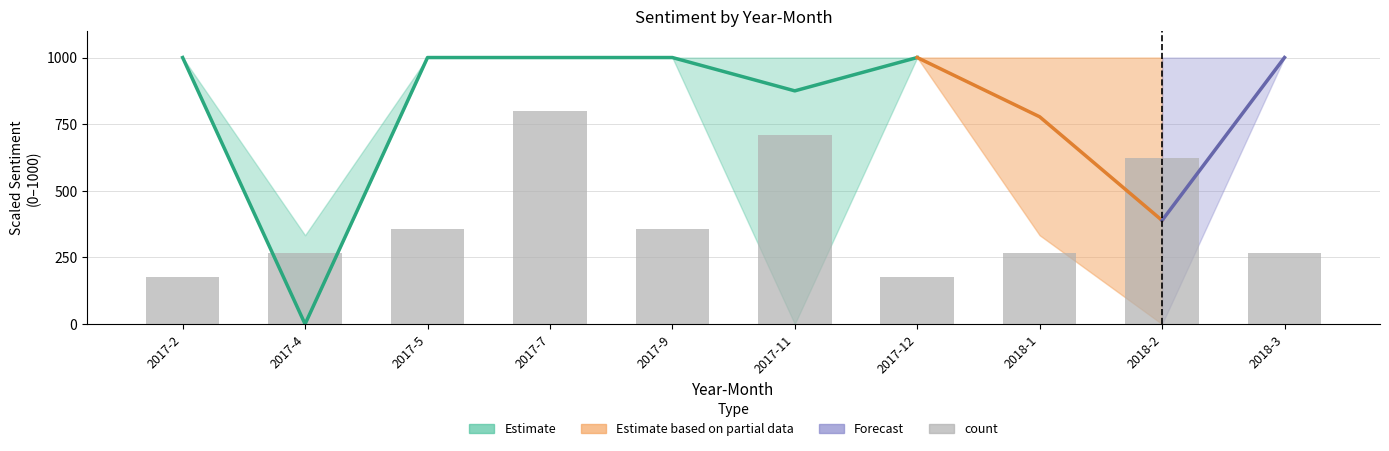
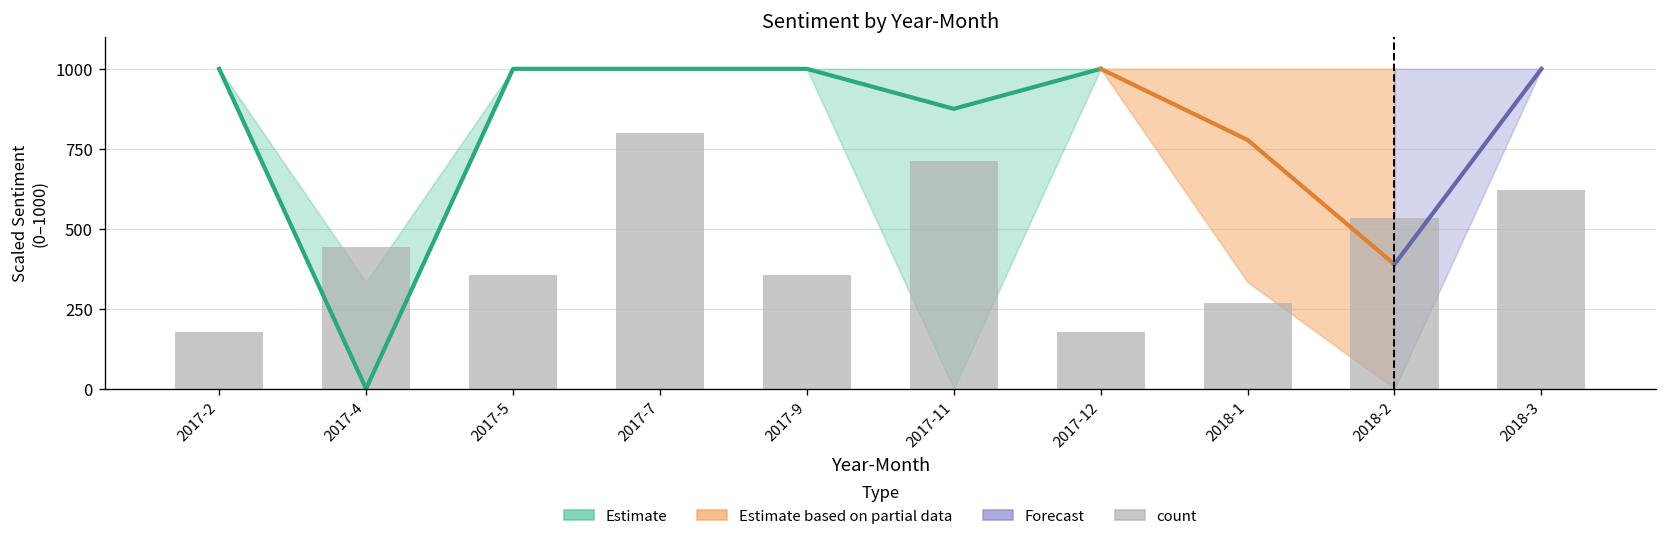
  {
    "count": {
      "2017-2": 180,
-     "2017-4": 270,
+     "2017-4": 440,
      "2017-5": 360,
      "2017-7": 800,
      "2017-9": 360,
      "2017-11": 710,
      "2017-12": 180,
      "2018-1": 270,
-     "2018-2": 620,
-     "2018-3": 270
+     "2018-2": 530,
+     "2018-3": 620
    }
  }
